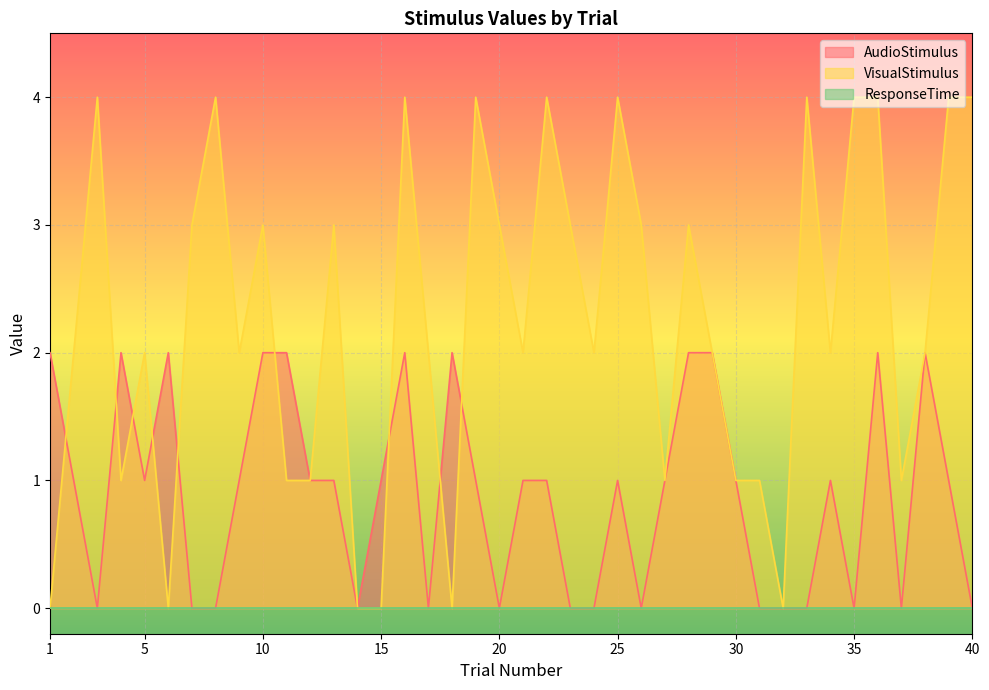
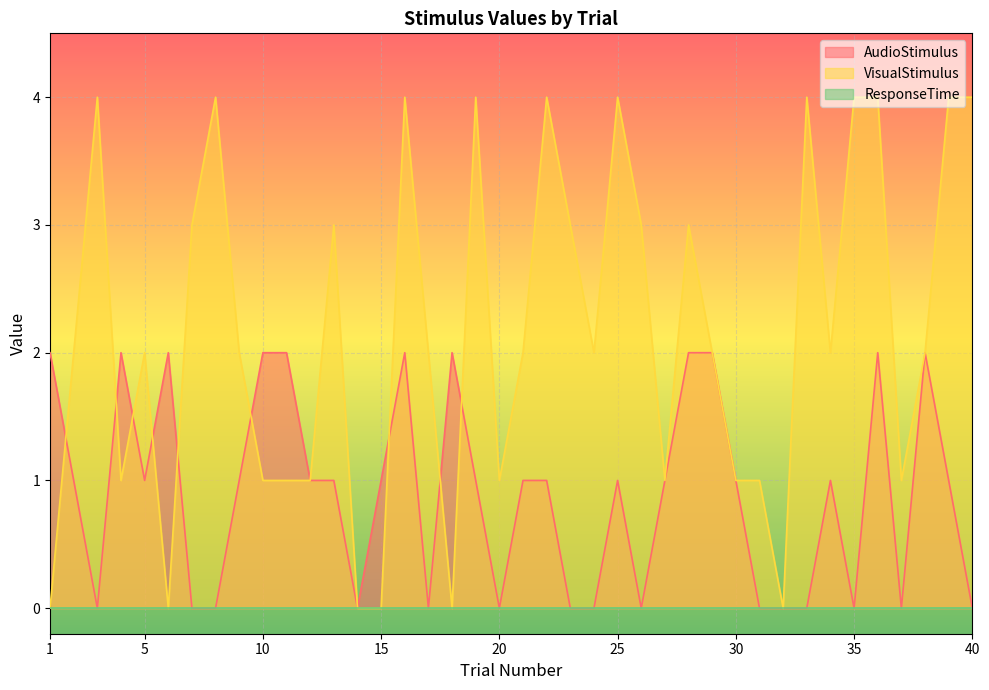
  {
    "AudioStimulus": {
      "1": 2,
      "5": 1,
      "10": 2,
      "15": 1,
      "25": 1
    },
    "VisualStimulus": {
      "5": 2,
-     "10": 3,
-     "20": 3,
+     "10": 1,
+     "20": 1,
      "25": 4,
      "40": 4
    },
    "ResponseTime": {
      "5": 0,
      "10": 0,
      "25": 0,
      "30": 0
    }
  }
